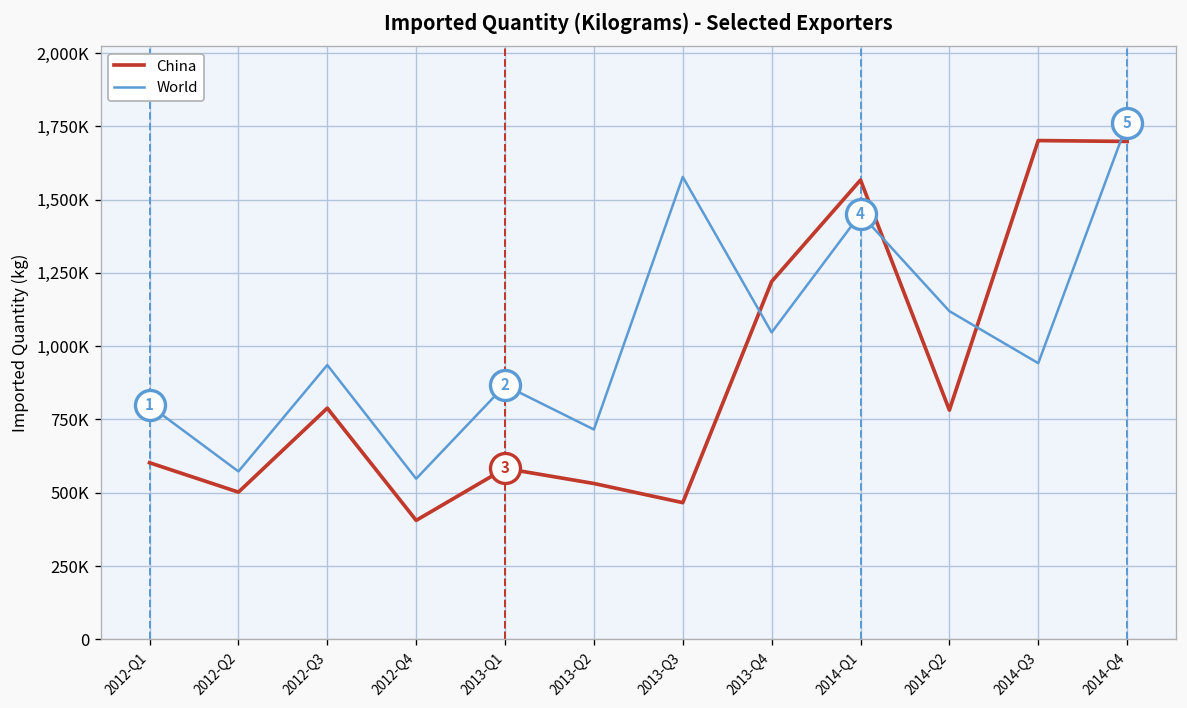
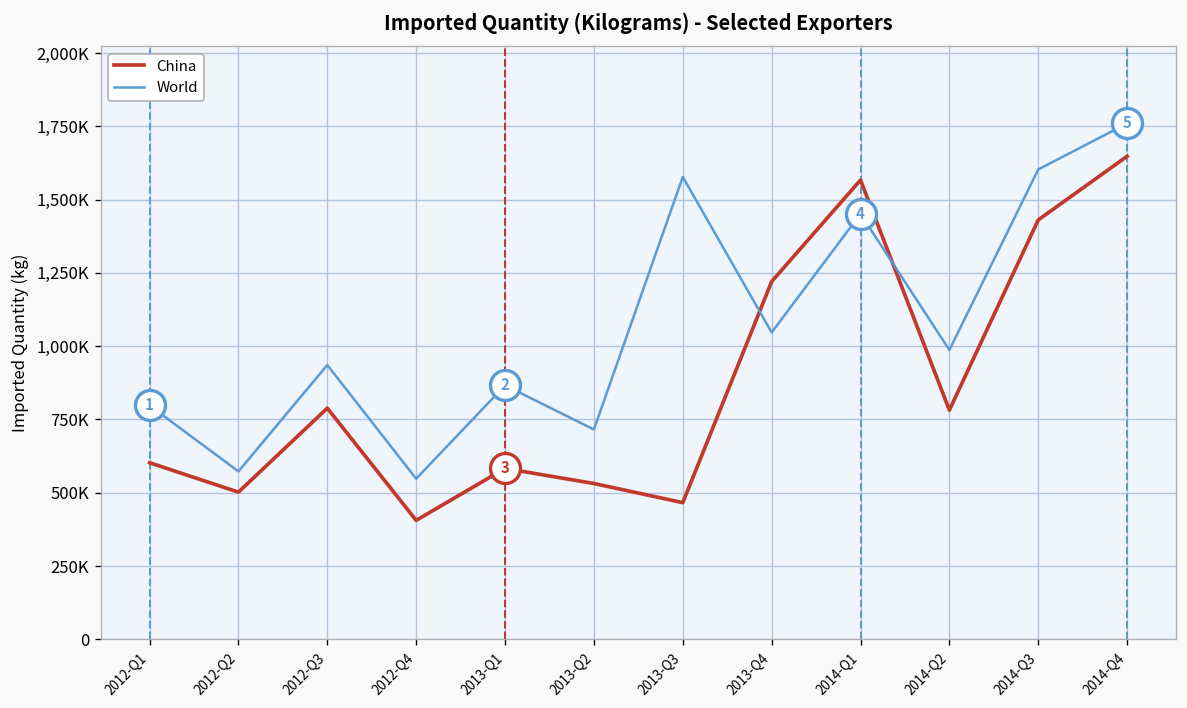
  {
    "China": {
      "2012-Q1": "600,000",
      "2012-Q2": "500,000",
      "2012-Q3": "790,000",
      "2012-Q4": "410,000",
      "2013-Q2": "530,000",
      "2013-Q3": "470,000",
      "2013-Q4": "1,220,000",
      "2014-Q1": "1,570,000",
      "2014-Q2": "780,000",
-     "2014-Q3": "1,700,000",
-     "2014-Q4": "1,700,000"
+     "2014-Q3": "1,430,000",
+     "2014-Q4": "1,650,000"
    },
    "World": {
      "2012-Q2": "570,000",
      "2012-Q3": "940,000",
      "2012-Q4": "550,000",
      "2013-Q2": "720,000",
      "2013-Q3": "1,580,000",
      "2013-Q4": "1,050,000",
-     "2014-Q2": "1,120,000",
-     "2014-Q3": "940,000"
+     "2014-Q2": "990,000",
+     "2014-Q3": "1,600,000"
    }
  }
